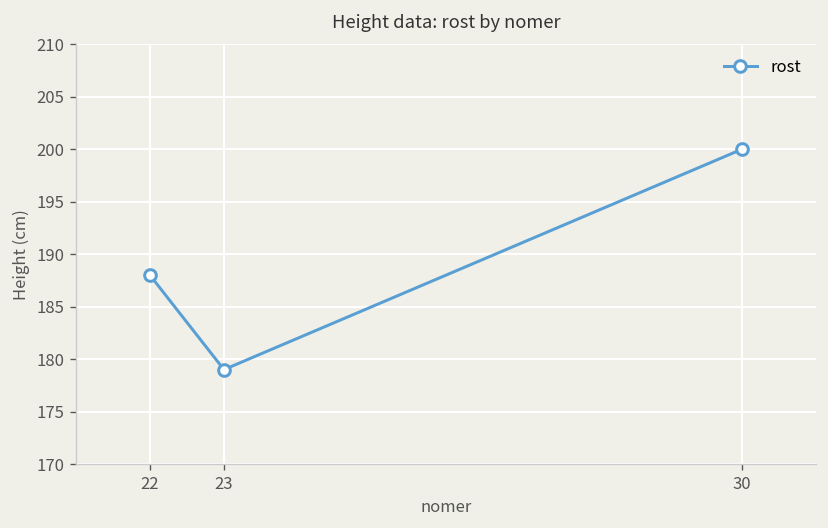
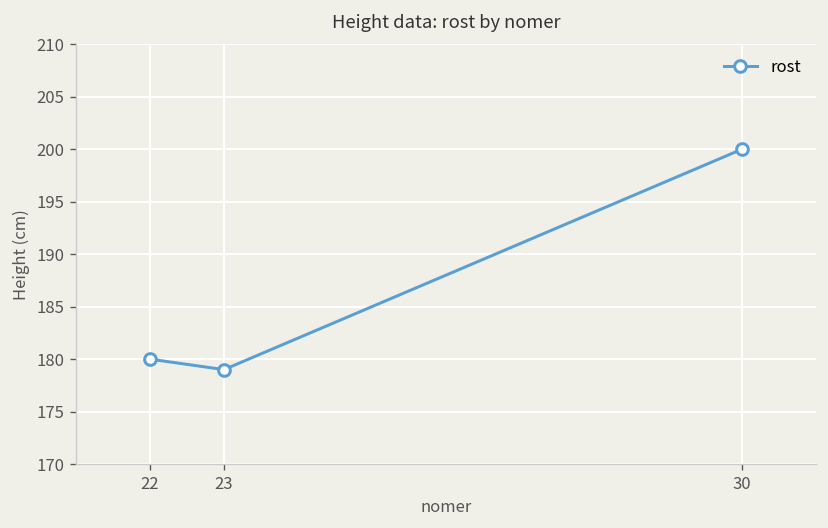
  {
-   "22": 188,
+   "22": 180,
    "23": 179,
    "30": 200
  }
